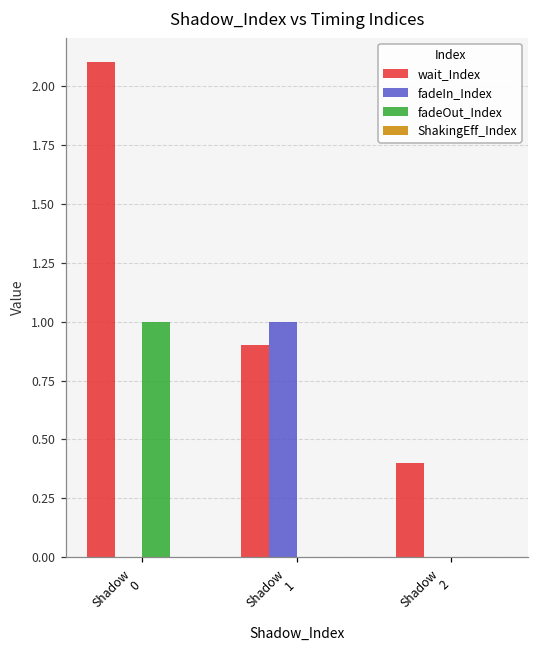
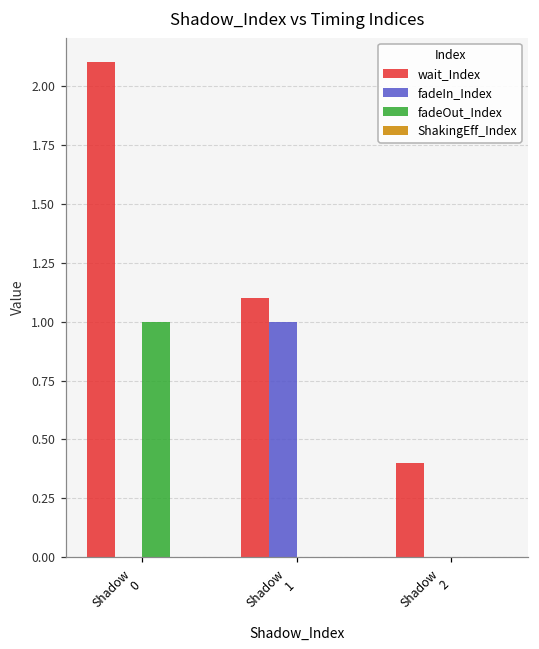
  {
    "wait_Index": {
      "Shadow 0": 2.1,
-     "Shadow 1": 0.9,
+     "Shadow 1": 1.1,
      "Shadow 2": 0.4
    },
    "fadeIn_Index": {
      "Shadow 0": 0.0,
      "Shadow 1": 1.0,
      "Shadow 2": 0.0
    },
    "fadeOut_Index": {
      "Shadow 0": 1.0,
      "Shadow 1": 0.0,
      "Shadow 2": 0.0
    },
    "ShakingEff_Index": {
      "Shadow 0": 0.0,
      "Shadow 1": 0.0,
      "Shadow 2": 0.0
    }
  }
